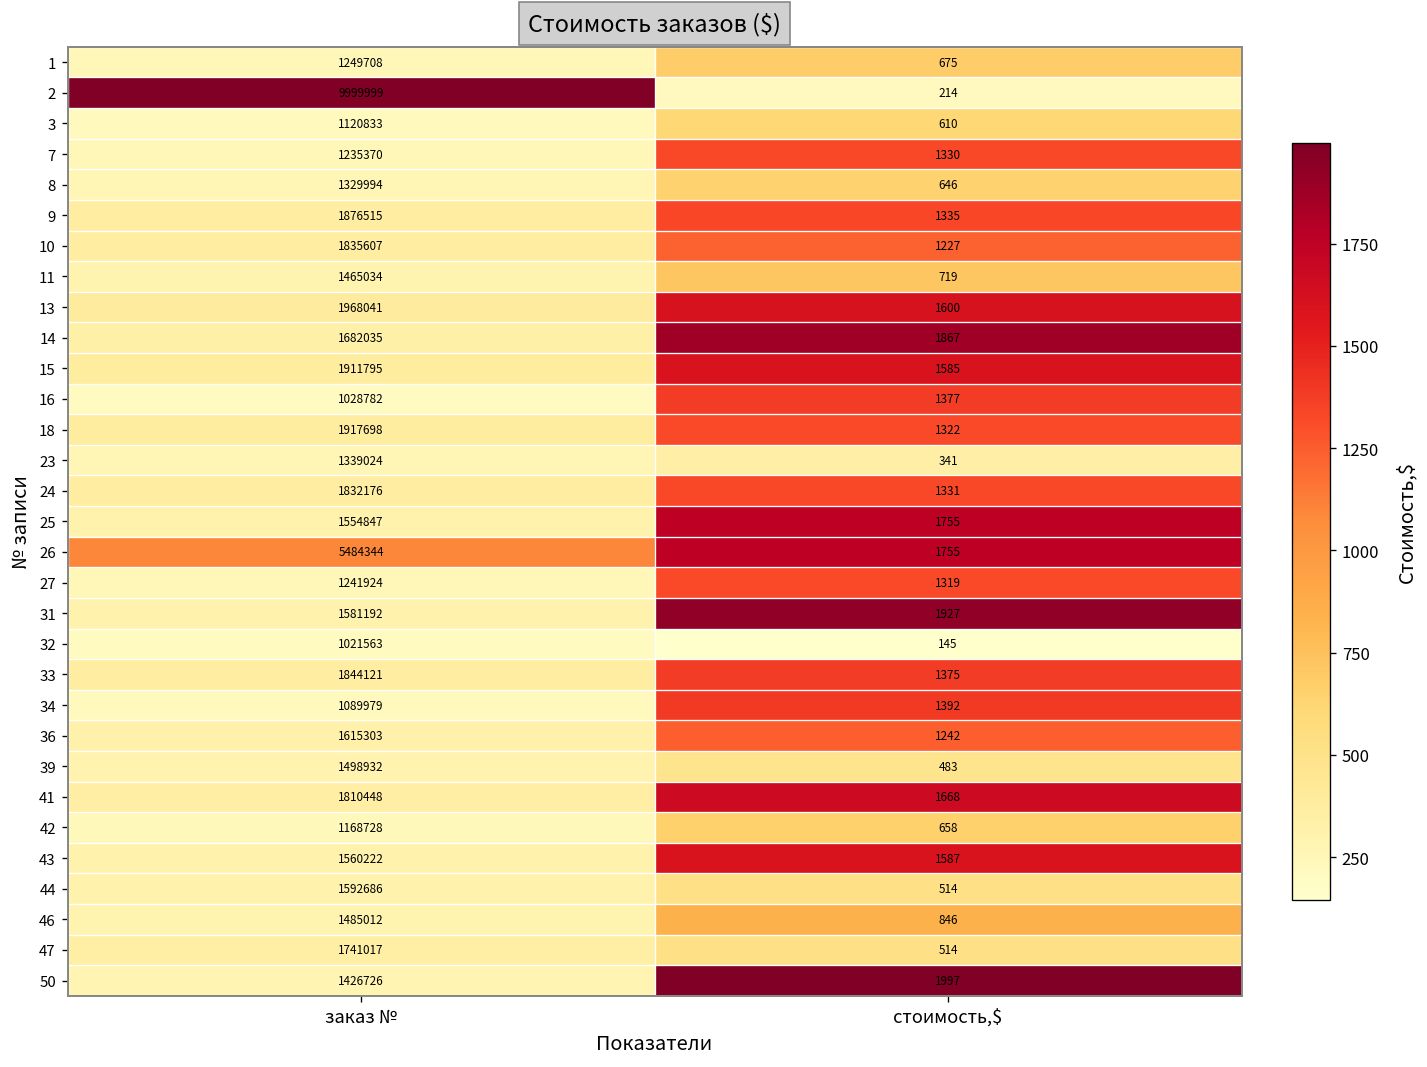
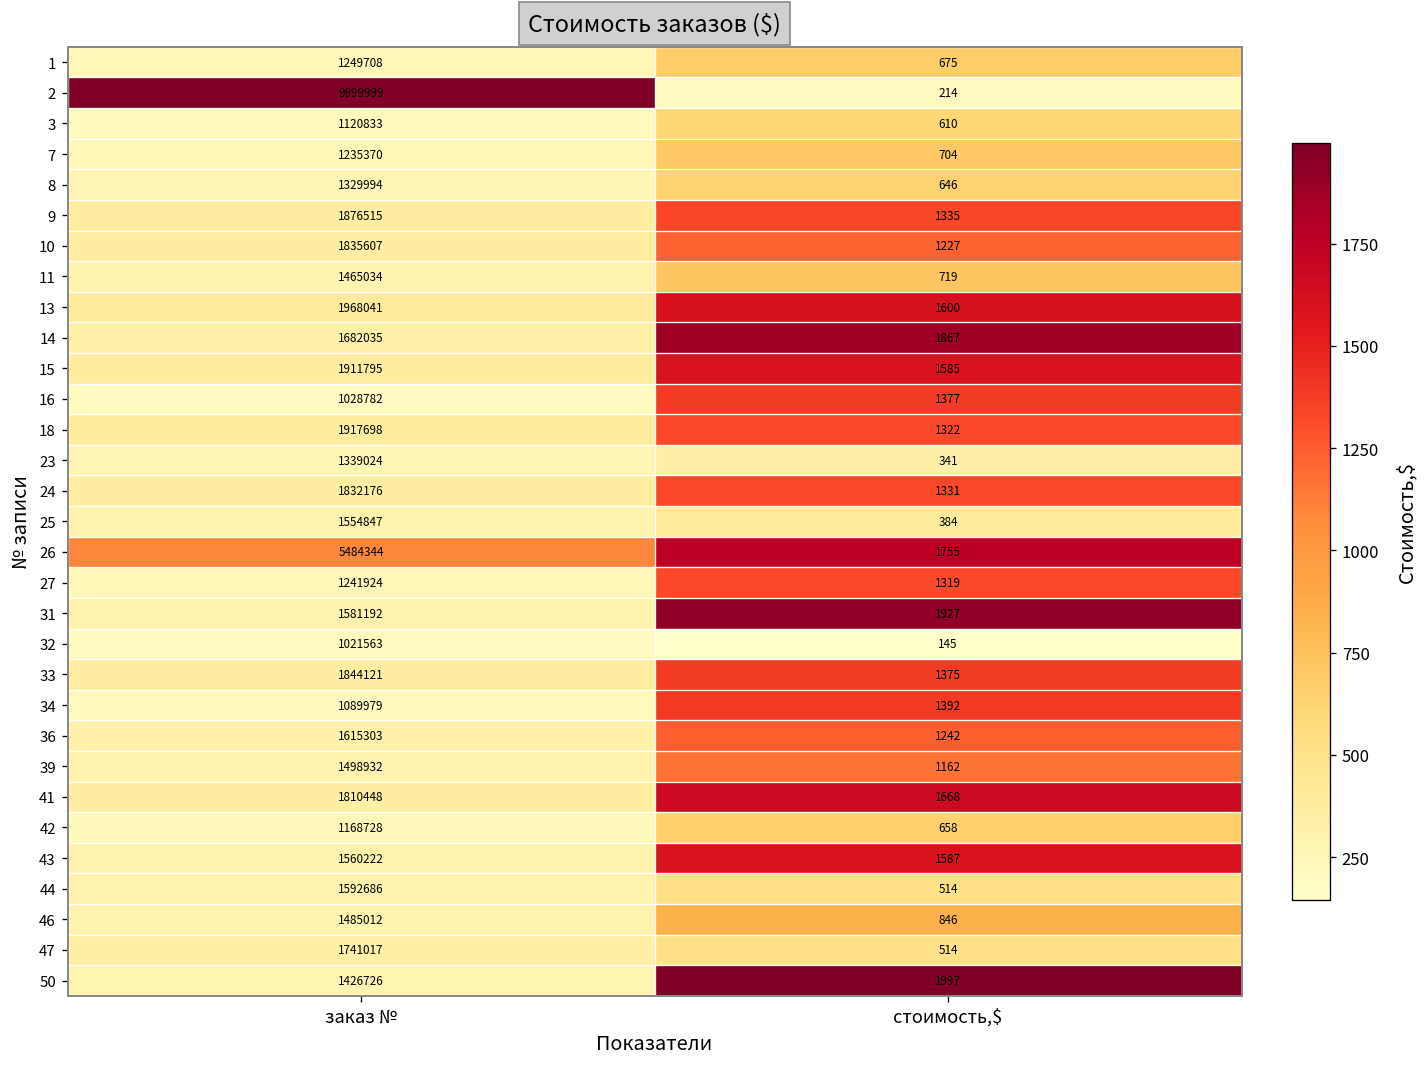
  {
    "1": {
      "заказ №": 1249708,
      "стоимость,$": 675
    },
    "2": {
      "заказ №": 9999999,
      "стоимость,$": 214
    },
    "3": {
      "заказ №": 1120833,
      "стоимость,$": 610
    },
    "7": {
      "заказ №": 1235370,
-     "стоимость,$": 1330
+     "стоимость,$": 704
    },
    "8": {
      "заказ №": 1329994,
      "стоимость,$": 646
    },
    "9": {
      "заказ №": 1876515,
      "стоимость,$": 1335
    },
    "10": {
      "заказ №": 1835607,
      "стоимость,$": 1227
    },
    "11": {
      "заказ №": 1465034,
      "стоимость,$": 719
    },
    "13": {
      "заказ №": 1968041,
      "стоимость,$": 1600
    },
    "14": {
      "заказ №": 1682035,
      "стоимость,$": 1867
    },
    "15": {
      "заказ №": 1911795,
      "стоимость,$": 1585
    },
    "16": {
      "заказ №": 1028782,
      "стоимость,$": 1377
    },
    "18": {
      "заказ №": 1917698,
      "стоимость,$": 1322
    },
    "23": {
      "заказ №": 1339024,
      "стоимость,$": 341
    },
    "24": {
      "заказ №": 1832176,
      "стоимость,$": 1331
    },
    "25": {
      "заказ №": 1554847,
-     "стоимость,$": 1755
+     "стоимость,$": 384
    },
    "26": {
      "заказ №": 5484344,
      "стоимость,$": 1755
    },
    "27": {
      "заказ №": 1241924,
      "стоимость,$": 1319
    },
    "31": {
      "заказ №": 1581192,
      "стоимость,$": 1927
    },
    "32": {
      "заказ №": 1021563,
      "стоимость,$": 145
    },
    "33": {
      "заказ №": 1844121,
      "стоимость,$": 1375
    },
    "34": {
      "заказ №": 1089979,
      "стоимость,$": 1392
    },
    "36": {
      "заказ №": 1615303,
      "стоимость,$": 1242
    },
    "39": {
      "заказ №": 1498932,
-     "стоимость,$": 483
+     "стоимость,$": 1162
    },
    "41": {
      "заказ №": 1810448,
      "стоимость,$": 1668
    },
    "42": {
      "заказ №": 1168728,
      "стоимость,$": 658
    },
    "43": {
      "заказ №": 1560222,
      "стоимость,$": 1587
    },
    "44": {
      "заказ №": 1592686,
      "стоимость,$": 514
    },
    "46": {
      "заказ №": 1485012,
      "стоимость,$": 846
    },
    "47": {
      "заказ №": 1741017,
      "стоимость,$": 514
    },
    "50": {
      "заказ №": 1426726,
      "стоимость,$": 1997
    }
  }
